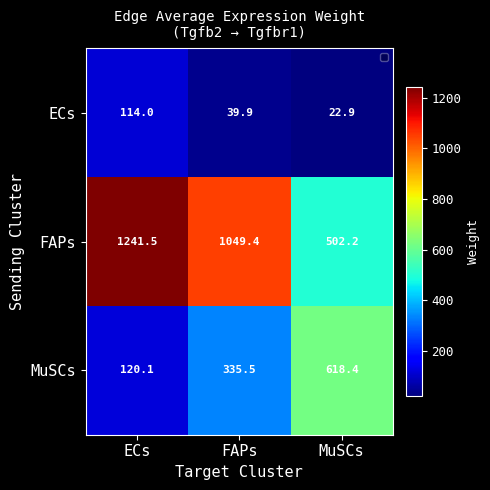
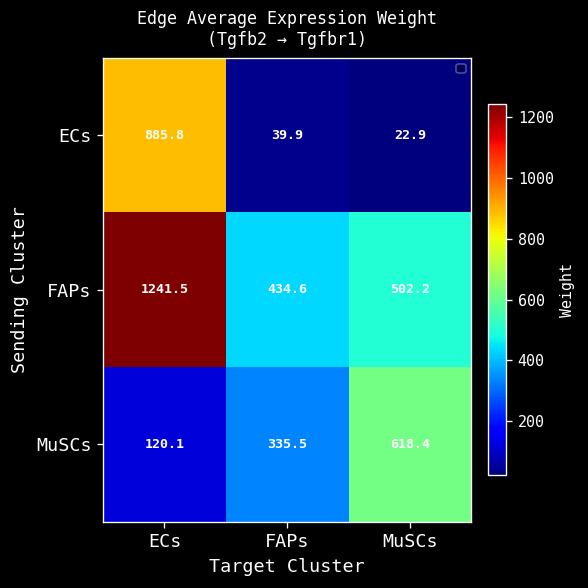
  {
    "ECs": {
-     "ECs": 114.0,
+     "ECs": 885.8,
      "FAPs": 39.9,
      "MuSCs": 22.9
    },
    "FAPs": {
      "ECs": 1241.5,
-     "FAPs": 1049.4,
+     "FAPs": 434.6,
      "MuSCs": 502.2
    },
    "MuSCs": {
      "ECs": 120.1,
      "FAPs": 335.5,
      "MuSCs": 618.4
    }
  }
